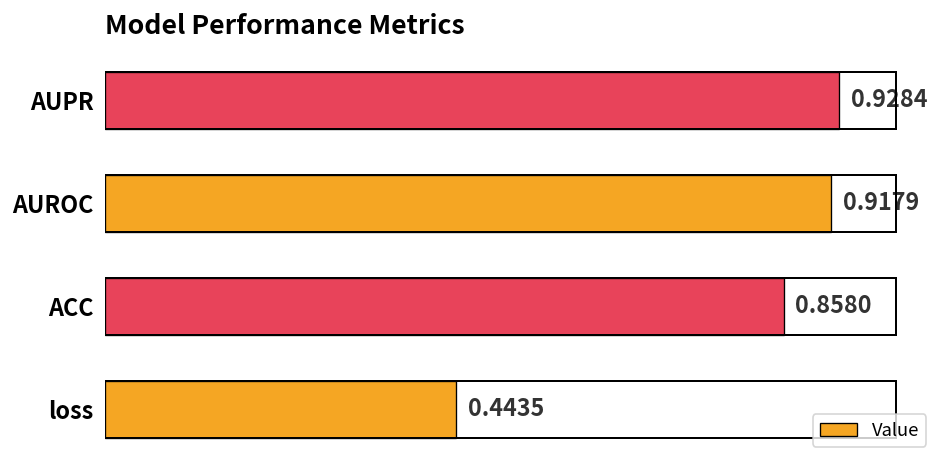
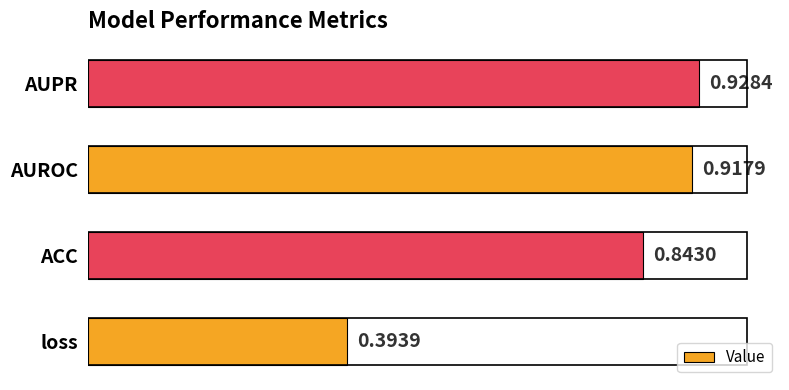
  {
    "AUPR": 0.9284,
    "AUROC": 0.9179,
-   "ACC": 0.8580,
-   "loss": 0.4435
+   "ACC": 0.8430,
+   "loss": 0.3939
  }
